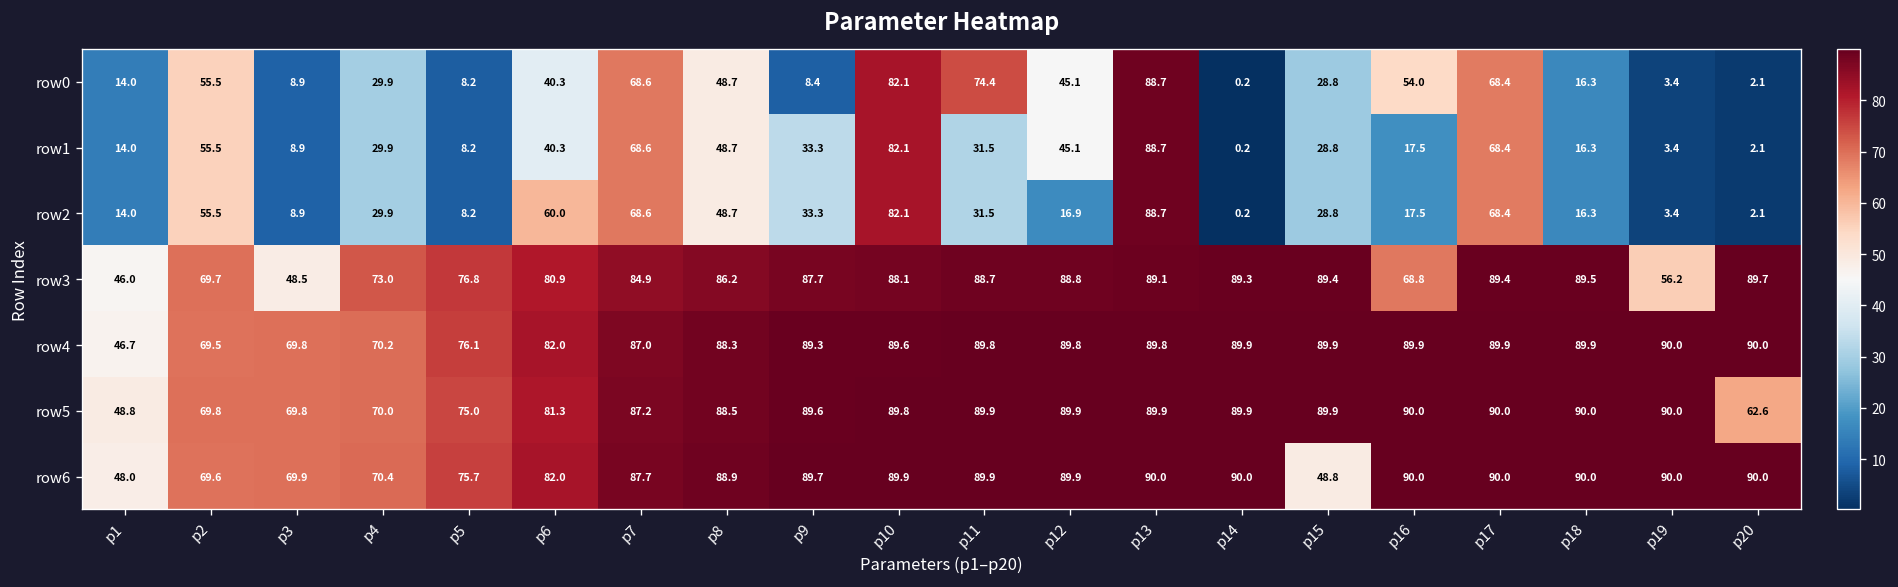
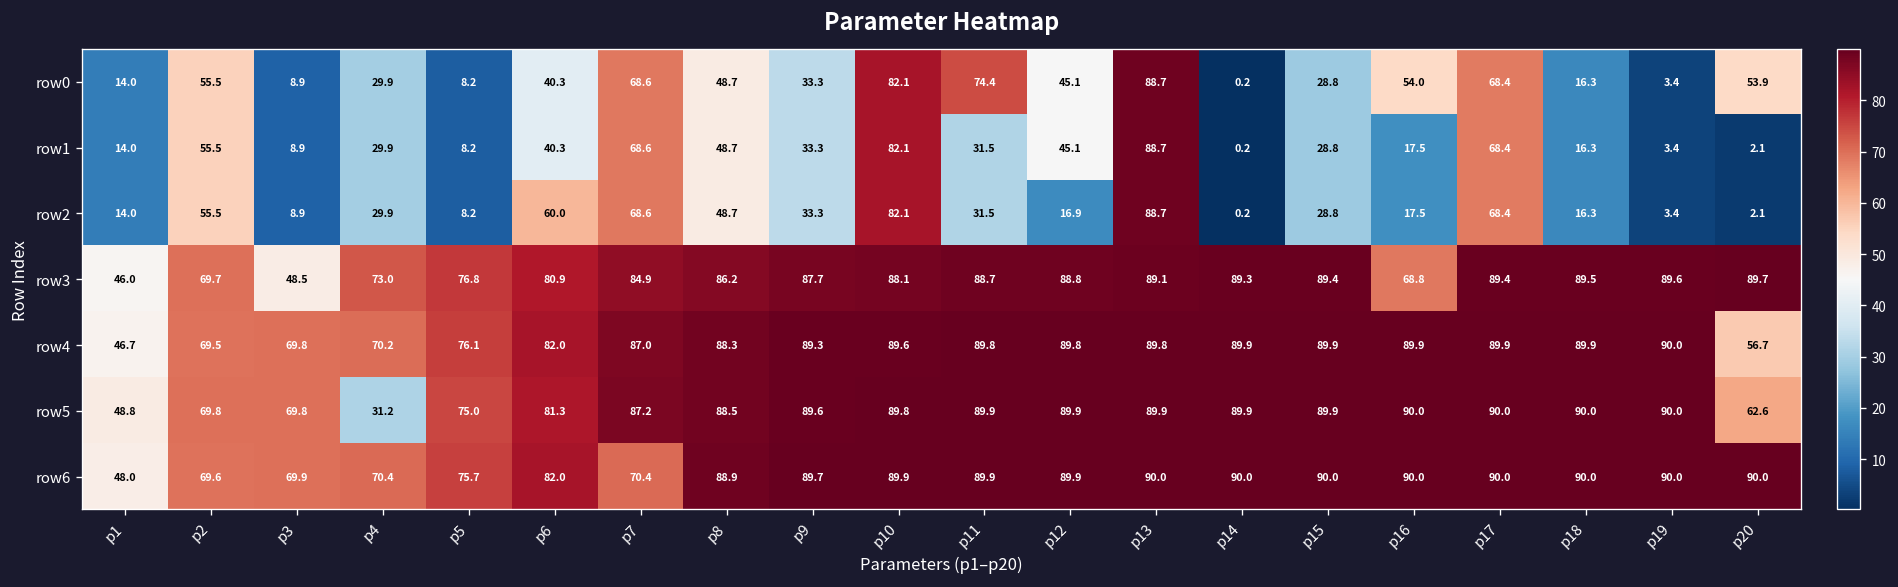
  {
    "row0": {
      "p1": 14.0,
      "p2": 55.5,
      "p3": 8.9,
      "p4": 29.9,
      "p5": 8.2,
      "p6": 40.3,
      "p7": 68.6,
      "p8": 48.7,
-     "p9": 8.4,
+     "p9": 33.3,
      "p10": 82.1,
      "p11": 74.4,
      "p12": 45.1,
      "p13": 88.7,
      "p14": 0.2,
      "p15": 28.8,
      "p16": 54.0,
      "p17": 68.4,
      "p18": 16.3,
      "p19": 3.4,
-     "p20": 2.1
+     "p20": 53.9
    },
    "row1": {
      "p1": 14.0,
      "p2": 55.5,
      "p3": 8.9,
      "p4": 29.9,
      "p5": 8.2,
      "p6": 40.3,
      "p7": 68.6,
      "p8": 48.7,
      "p9": 33.3,
      "p10": 82.1,
      "p11": 31.5,
      "p12": 45.1,
      "p13": 88.7,
      "p14": 0.2,
      "p15": 28.8,
      "p16": 17.5,
      "p17": 68.4,
      "p18": 16.3,
      "p19": 3.4,
      "p20": 2.1
    },
    "row2": {
      "p1": 14.0,
      "p2": 55.5,
      "p3": 8.9,
      "p4": 29.9,
      "p5": 8.2,
      "p6": 60.0,
      "p7": 68.6,
      "p8": 48.7,
      "p9": 33.3,
      "p10": 82.1,
      "p11": 31.5,
      "p12": 16.9,
      "p13": 88.7,
      "p14": 0.2,
      "p15": 28.8,
      "p16": 17.5,
      "p17": 68.4,
      "p18": 16.3,
      "p19": 3.4,
      "p20": 2.1
    },
    "row3": {
      "p1": 46.0,
      "p2": 69.7,
      "p3": 48.5,
      "p4": 73.0,
      "p5": 76.8,
      "p6": 80.9,
      "p7": 84.9,
      "p8": 86.2,
      "p9": 87.7,
      "p10": 88.1,
      "p11": 88.7,
      "p12": 88.8,
      "p13": 89.1,
      "p14": 89.3,
      "p15": 89.4,
      "p16": 68.8,
      "p17": 89.4,
      "p18": 89.5,
-     "p19": 56.2,
+     "p19": 89.6,
      "p20": 89.7
    },
    "row4": {
      "p1": 46.7,
      "p2": 69.5,
      "p3": 69.8,
      "p4": 70.2,
      "p5": 76.1,
      "p6": 82.0,
      "p7": 87.0,
      "p8": 88.3,
      "p9": 89.3,
      "p10": 89.6,
      "p11": 89.8,
      "p12": 89.8,
      "p13": 89.8,
      "p14": 89.9,
      "p15": 89.9,
      "p16": 89.9,
      "p17": 89.9,
      "p18": 89.9,
      "p19": 90.0,
-     "p20": 90.0
+     "p20": 56.7
    },
    "row5": {
      "p1": 48.8,
      "p2": 69.8,
      "p3": 69.8,
-     "p4": 70.0,
+     "p4": 31.2,
      "p5": 75.0,
      "p6": 81.3,
      "p7": 87.2,
      "p8": 88.5,
      "p9": 89.6,
      "p10": 89.8,
      "p11": 89.9,
      "p12": 89.9,
      "p13": 89.9,
      "p14": 89.9,
      "p15": 89.9,
      "p16": 90.0,
      "p17": 90.0,
      "p18": 90.0,
      "p19": 90.0,
      "p20": 62.6
    },
    "row6": {
      "p1": 48.0,
      "p2": 69.6,
      "p3": 69.9,
      "p4": 70.4,
      "p5": 75.7,
      "p6": 82.0,
-     "p7": 87.7,
+     "p7": 70.4,
      "p8": 88.9,
      "p9": 89.7,
      "p10": 89.9,
      "p11": 89.9,
      "p12": 89.9,
      "p13": 90.0,
      "p14": 90.0,
-     "p15": 48.8,
+     "p15": 90.0,
      "p16": 90.0,
      "p17": 90.0,
      "p18": 90.0,
      "p19": 90.0,
      "p20": 90.0
    }
  }
